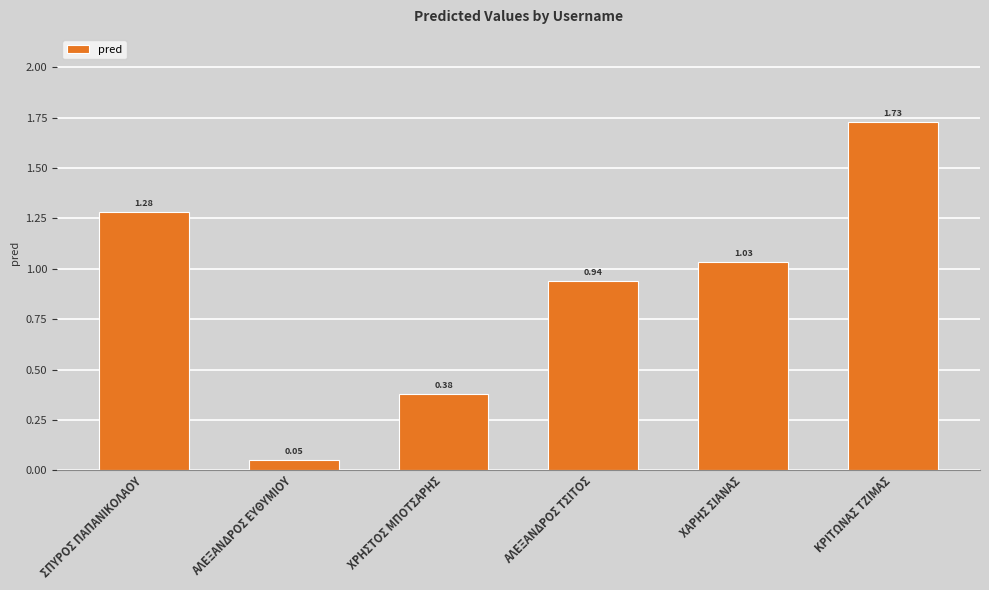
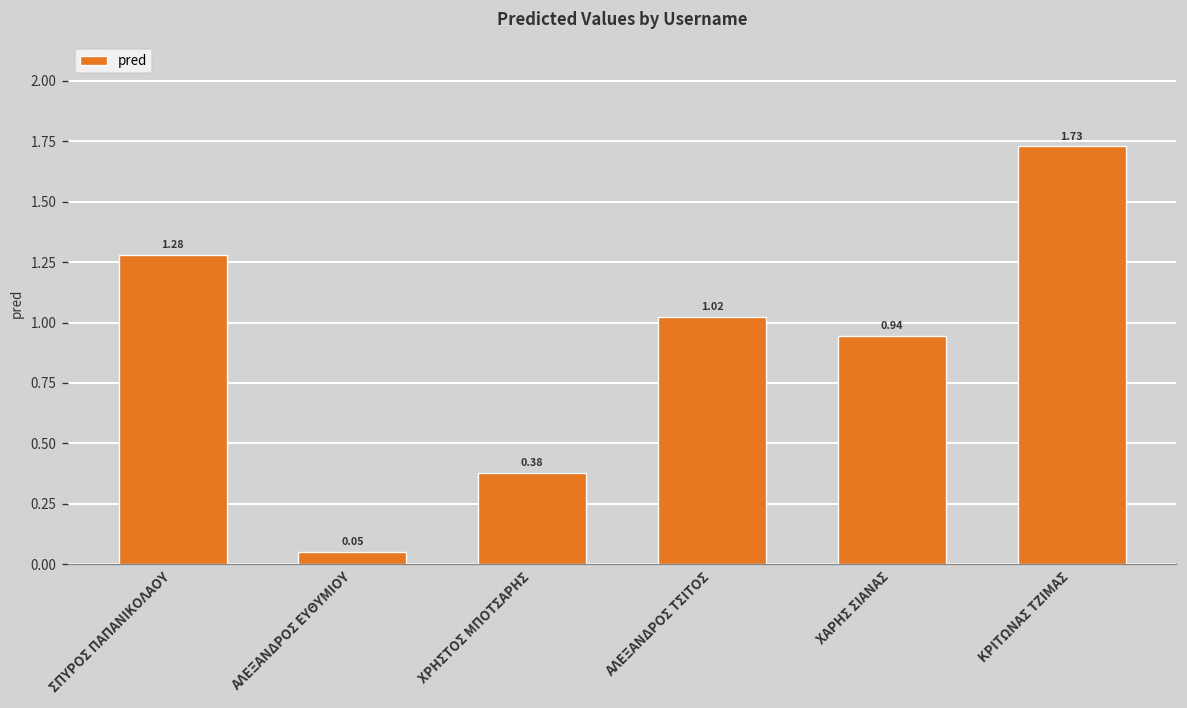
  {
    "ΣΠΥΡΟΣ ΠΑΠΑΝΙΚΟΛΑΟΥ": 1.28,
    "ΑΛΕΞΑΝΔΡΟΣ ΕΥΘΥΜΙΟΥ": 0.05,
    "ΧΡΗΣΤΟΣ ΜΠΟΤΣΑΡΗΣ": 0.38,
-   "ΑΛΕΞΑΝΔΡΟΣ ΤΣΙΤΟΣ": 0.94,
-   "ΧΑΡΗΣ ΣΙΑΝΑΣ": 1.03,
+   "ΑΛΕΞΑΝΔΡΟΣ ΤΣΙΤΟΣ": 1.02,
+   "ΧΑΡΗΣ ΣΙΑΝΑΣ": 0.94,
    "ΚΡΙΤΩΝΑΣ ΤΖΙΜΑΣ": 1.73
  }
